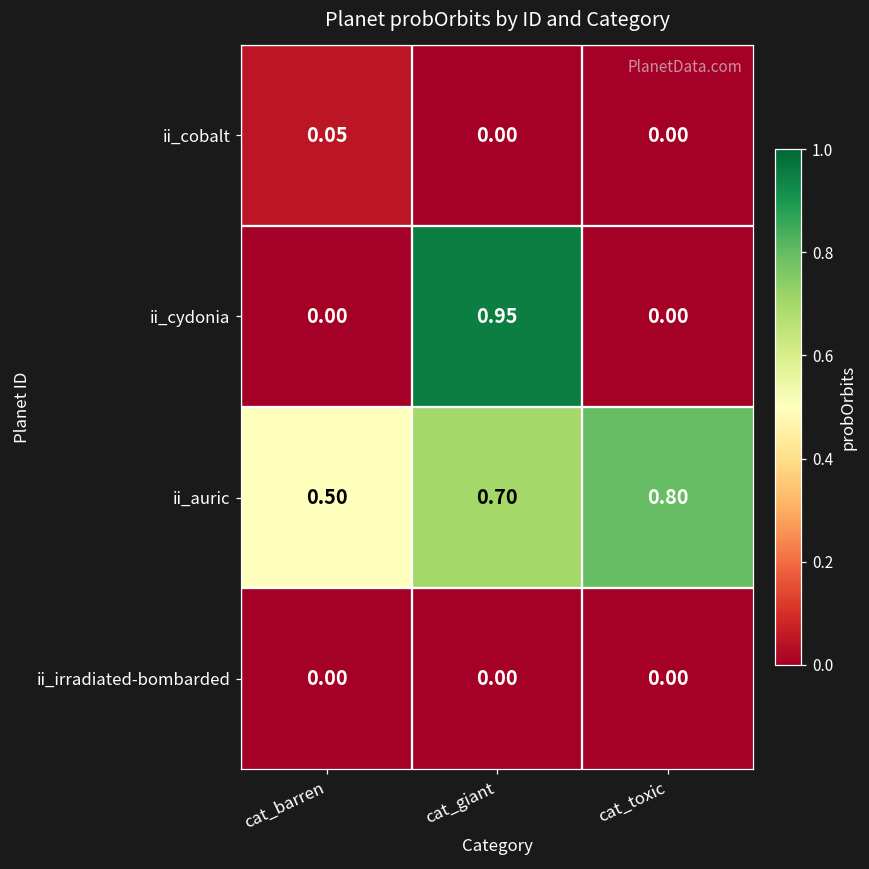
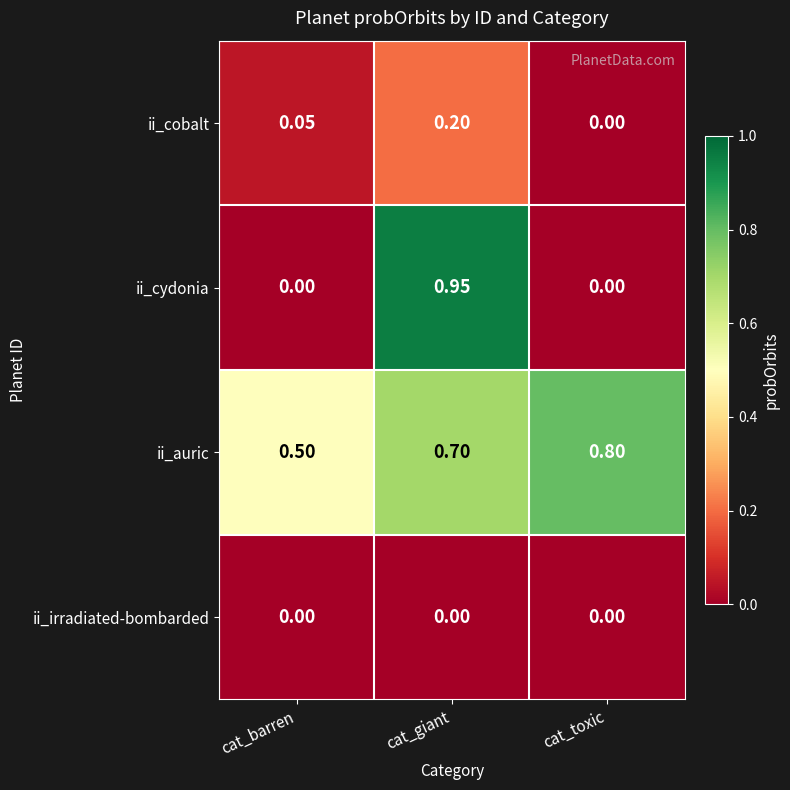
  {
    "ii_cobalt": {
      "cat_barren": 0.05,
-     "cat_giant": 0.00
+     "cat_giant": 0.20
    },
    "ii_cydonia": {
      "cat_barren": 0.00,
      "cat_giant": 0.95,
      "cat_toxic": 0.00
    },
    "ii_auric": {
      "cat_barren": 0.50,
      "cat_giant": 0.70,
      "cat_toxic": 0.80
    },
    "ii_irradiated-bombarded": {
      "cat_barren": 0.00,
      "cat_giant": 0.00,
      "cat_toxic": 0.00
    }
  }
